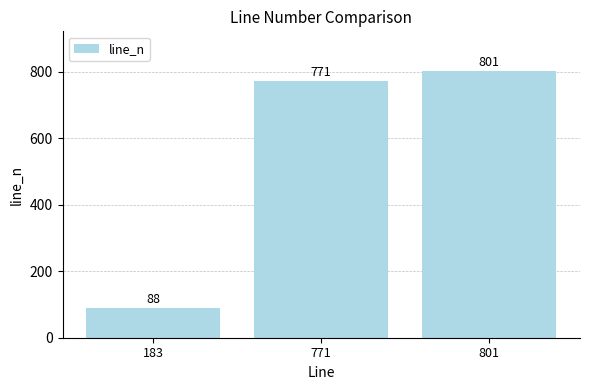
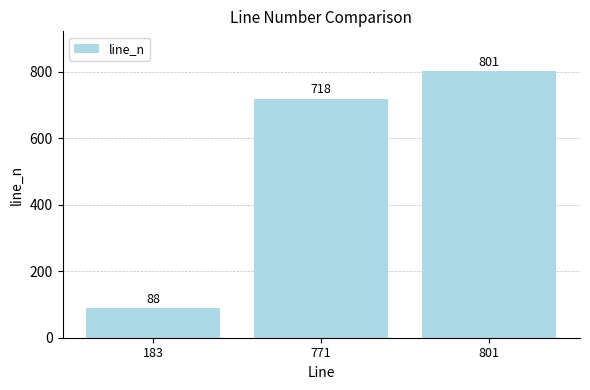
  {
    "183": 88,
-   "771": 771,
+   "771": 718,
    "801": 801
  }
